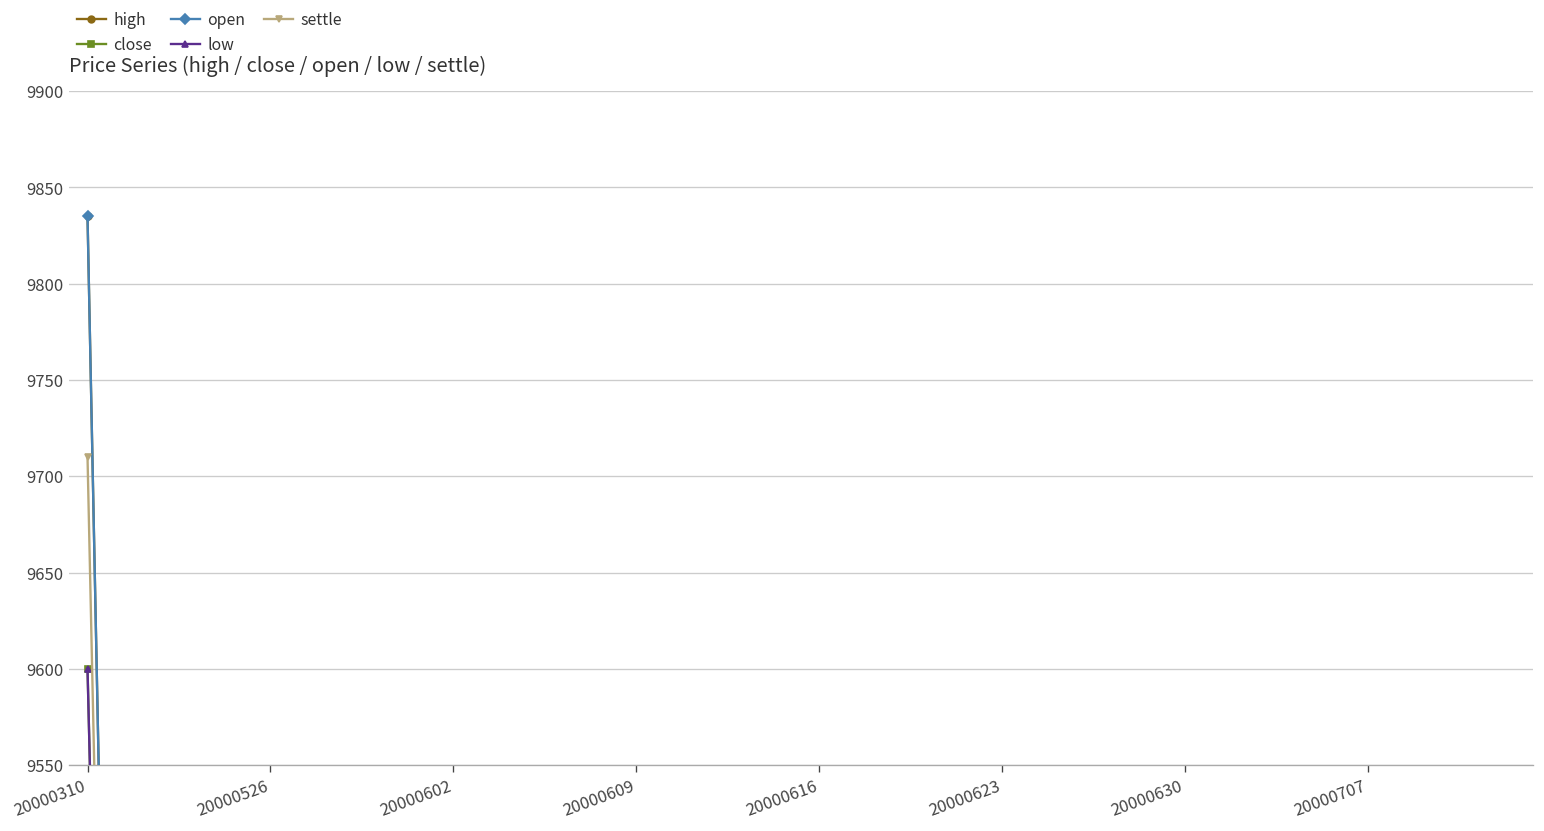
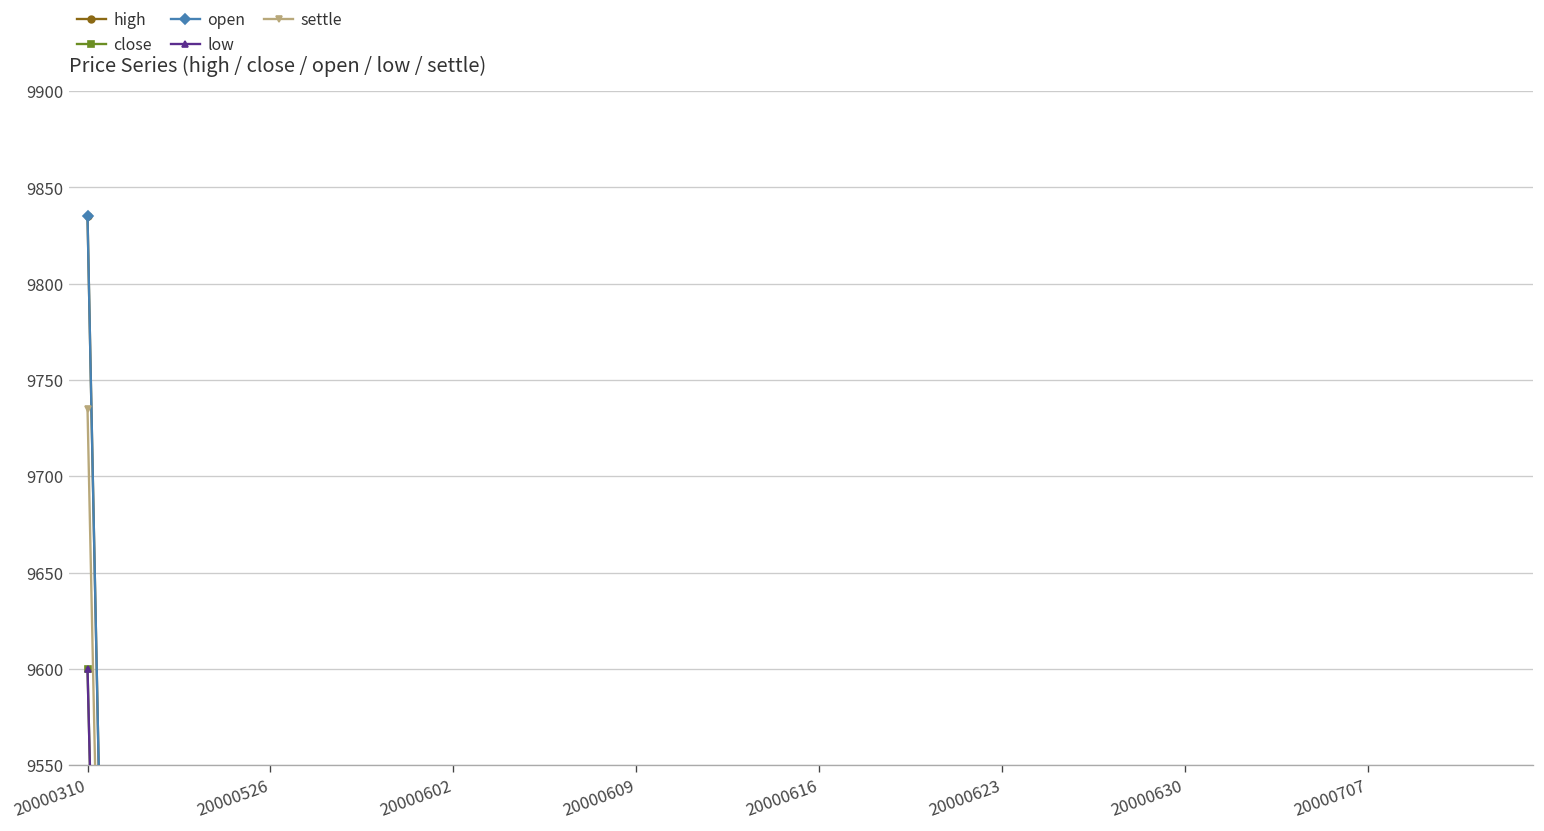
  {
    "settle": {
-     "20000310": 9710
+     "20000310": 9735
    }
  }
